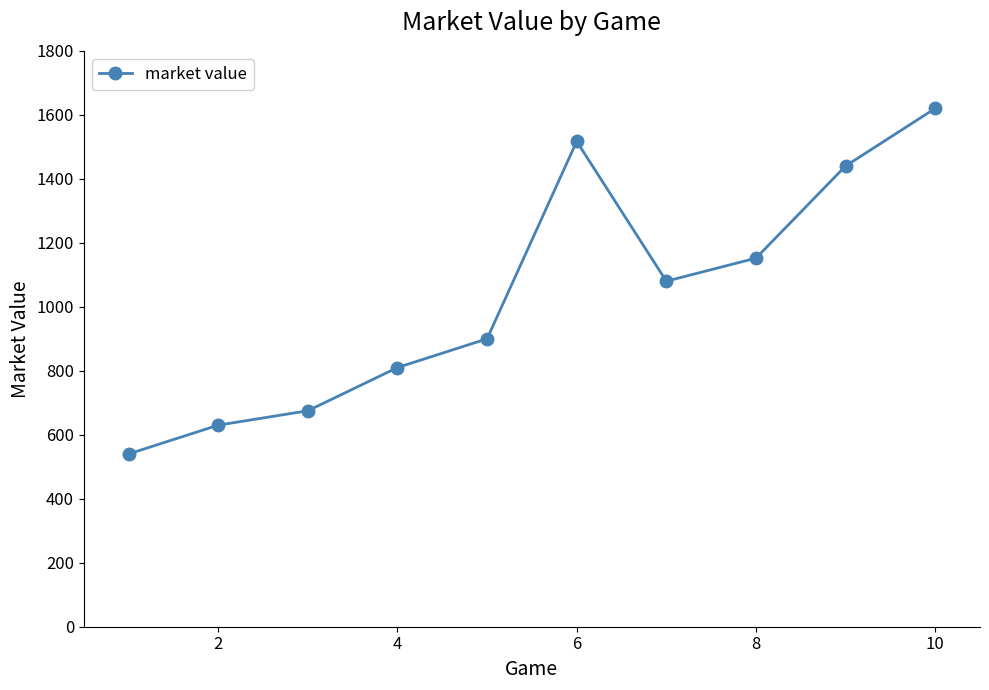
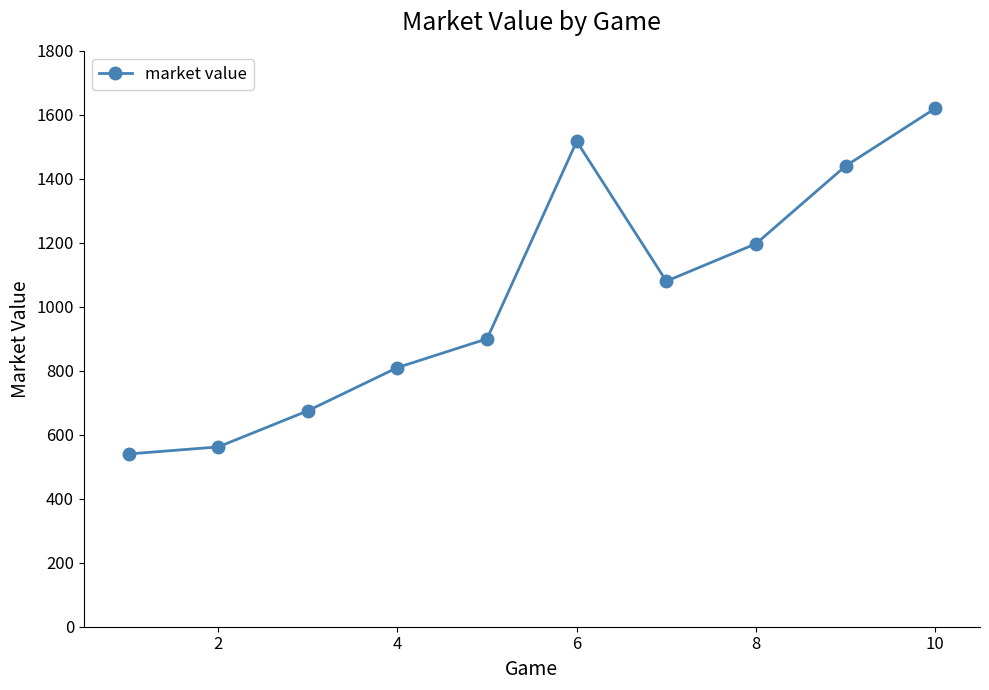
  {
-   "2": 630,
+   "2": 560,
    "4": 810,
    "6": 1520,
-   "8": 1150,
+   "8": 1200,
    "10": 1620
  }
